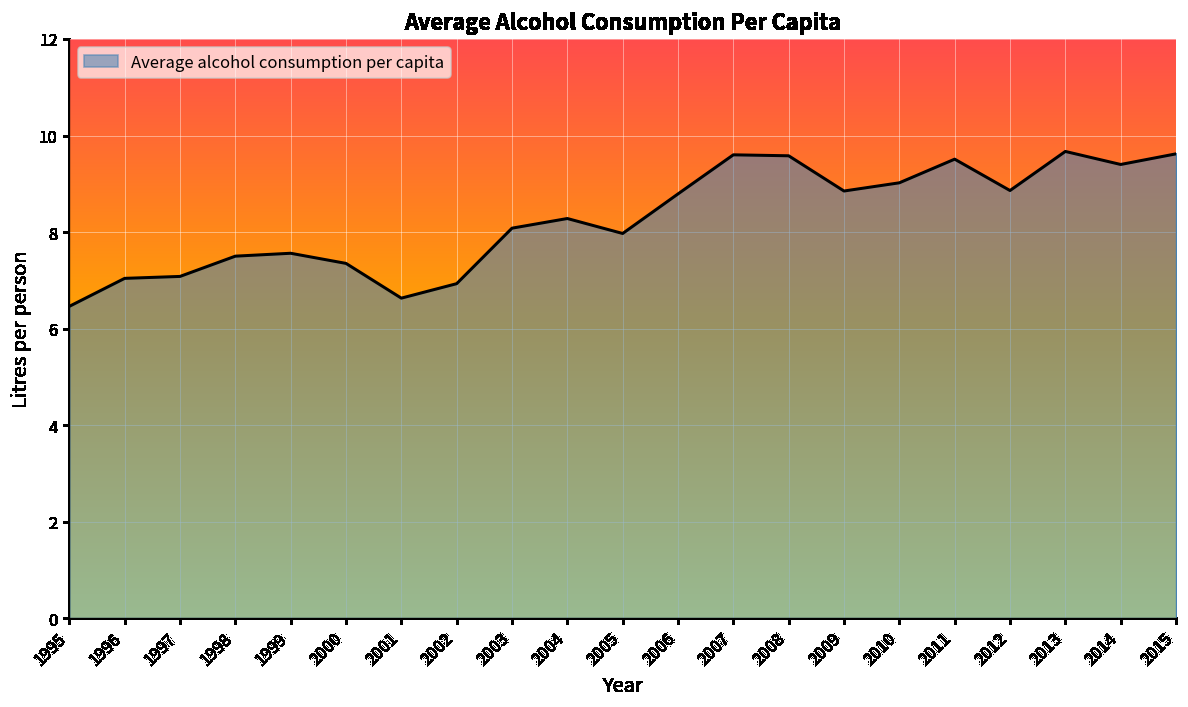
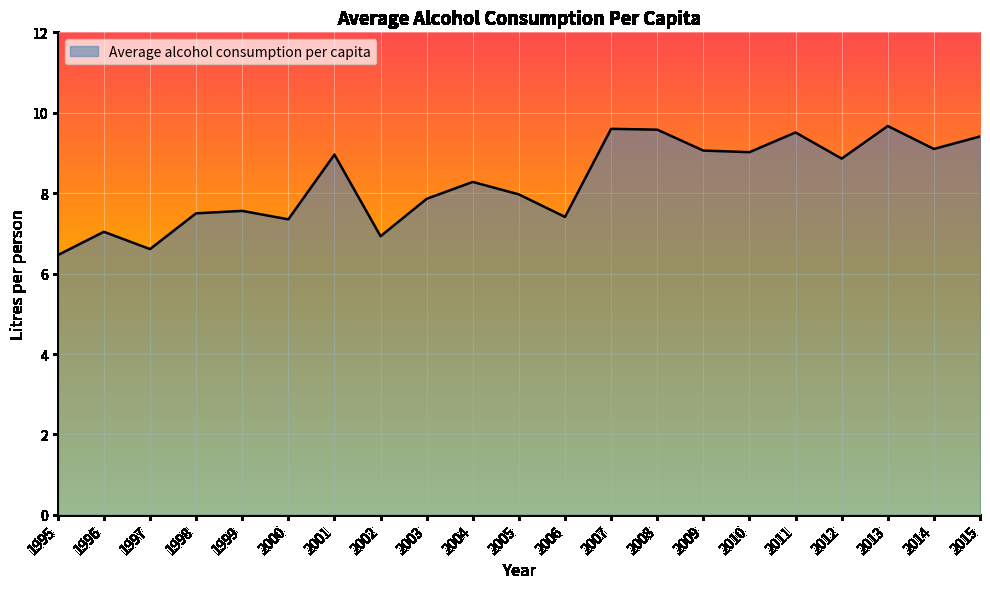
  {
    "1995": 6.5,
    "1996": 7.0,
-   "1997": 7.1,
+   "1997": 6.6,
    "1998": 7.5,
    "1999": 7.6,
    "2000": 7.4,
-   "2001": 6.6,
+   "2001": 9.0,
    "2002": 6.9,
-   "2003": 8.1,
+   "2003": 7.9,
    "2004": 8.3,
    "2005": 8.0,
-   "2006": 8.8,
+   "2006": 7.4,
    "2007": 9.6,
    "2008": 9.6,
-   "2009": 8.9,
+   "2009": 9.1,
    "2010": 9.0,
    "2011": 9.5,
    "2012": 8.9,
    "2013": 9.7,
-   "2014": 9.4,
-   "2015": 9.6
+   "2014": 9.1,
+   "2015": 9.4
  }
